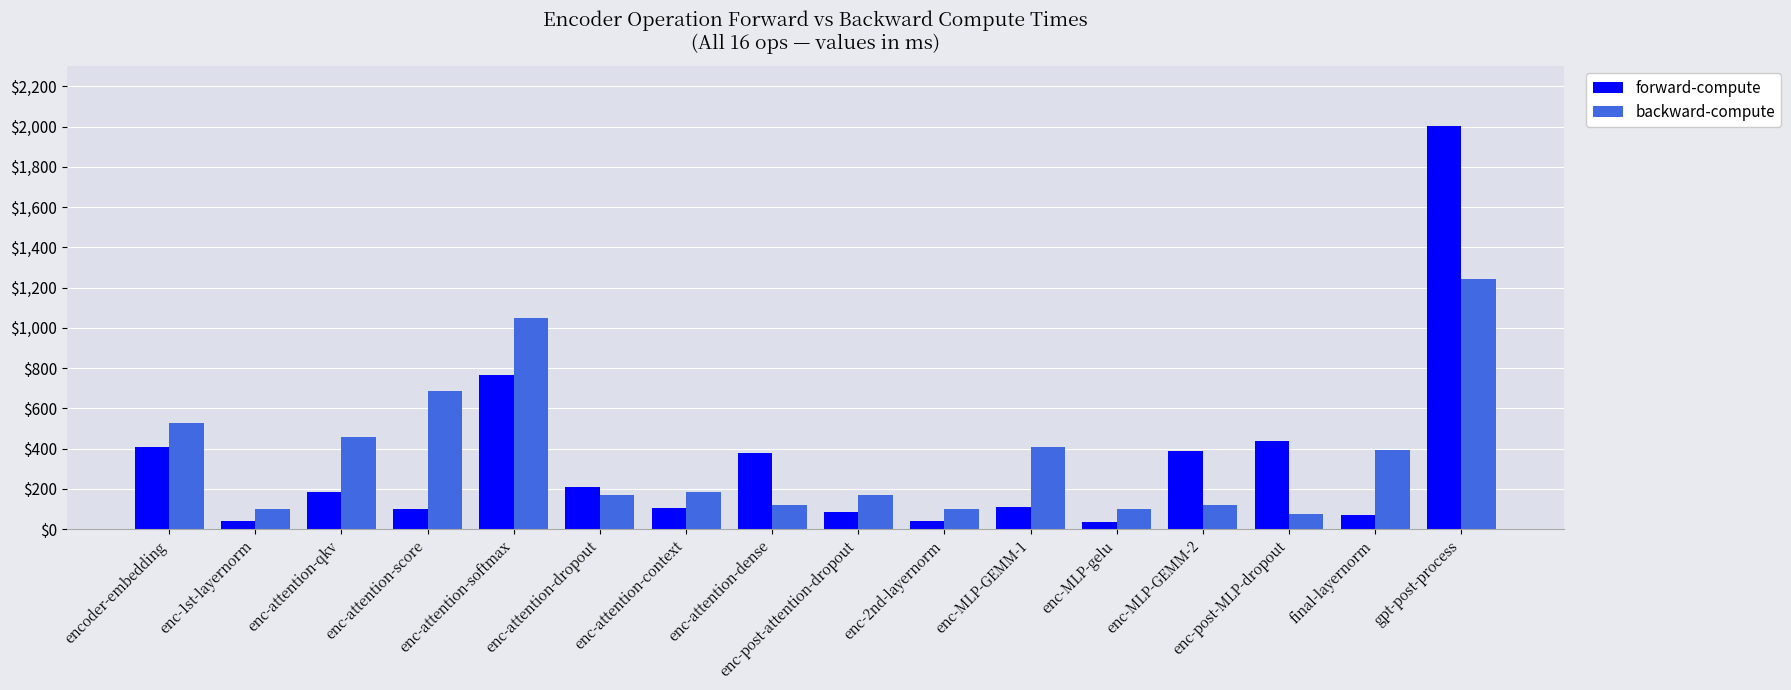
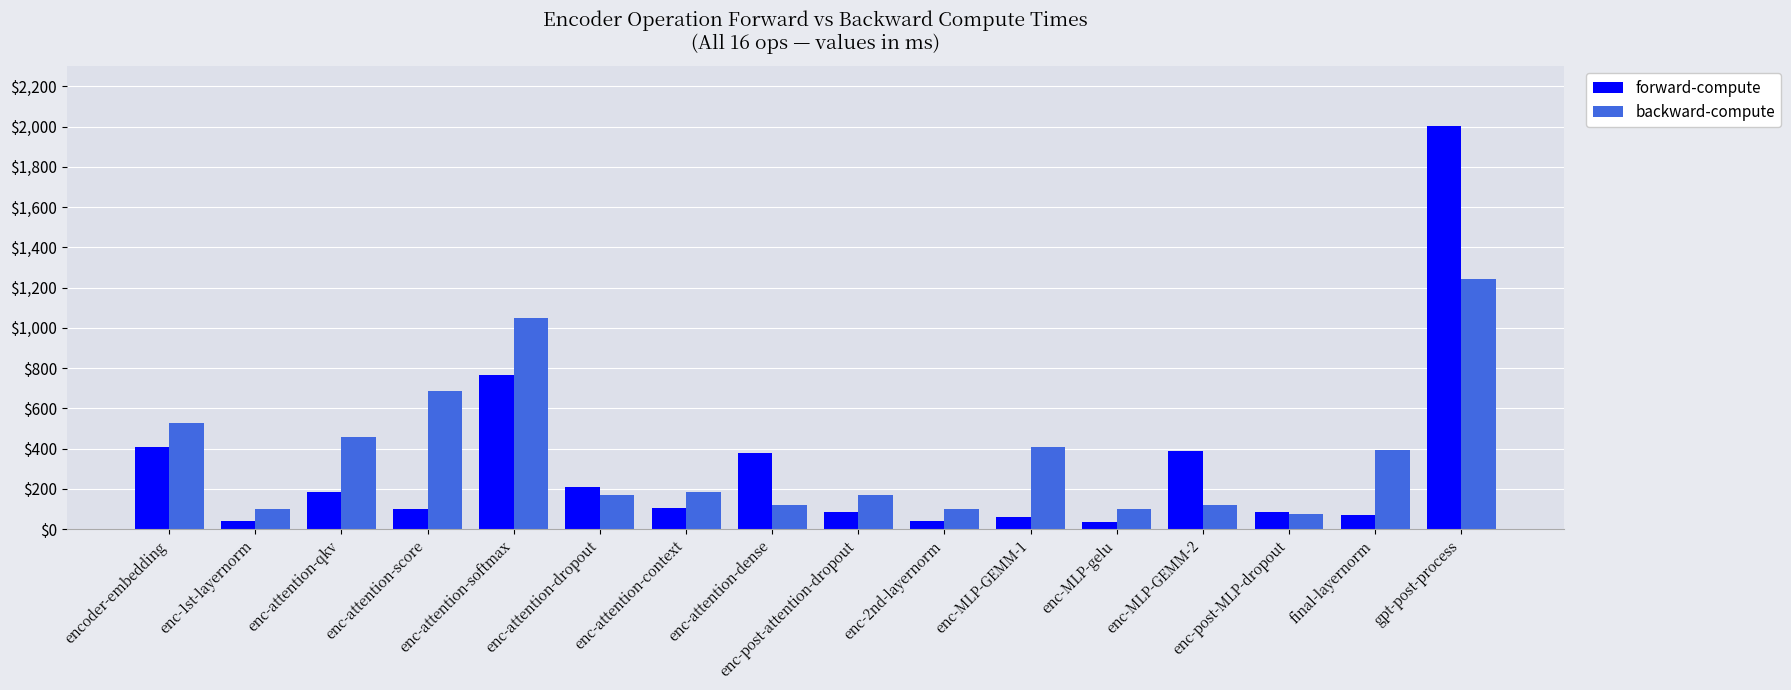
  {
    "forward-compute": {
      "encoder-embedding": "$410",
      "enc-1st-layernorm": "$40",
      "enc-attention-qkv": "$180",
      "enc-attention-score": "$100",
      "enc-attention-softmax": "$770",
      "enc-attention-dropout": "$210",
      "enc-attention-context": "$110",
      "enc-attention-dense": "$380",
      "enc-post-attention-dropout": "$80",
      "enc-2nd-layernorm": "$40",
-     "enc-MLP-GEMM-1": "$110",
+     "enc-MLP-GEMM-1": "$60",
      "enc-MLP-gelu": "$40",
      "enc-MLP-GEMM-2": "$390",
-     "enc-post-MLP-dropout": "$440",
+     "enc-post-MLP-dropout": "$90",
      "final-layernorm": "$70",
      "gpt-post-process": "$2,000"
    },
    "backward-compute": {
      "encoder-embedding": "$530",
      "enc-1st-layernorm": "$100",
      "enc-attention-qkv": "$460",
      "enc-attention-score": "$680",
      "enc-attention-softmax": "$1,050",
      "enc-attention-dropout": "$170",
      "enc-attention-context": "$190",
      "enc-attention-dense": "$120",
      "enc-post-attention-dropout": "$170",
      "enc-2nd-layernorm": "$100",
      "enc-MLP-GEMM-1": "$410",
      "enc-MLP-gelu": "$100",
      "enc-MLP-GEMM-2": "$120",
      "enc-post-MLP-dropout": "$70",
      "final-layernorm": "$390",
      "gpt-post-process": "$1,240"
    }
  }
